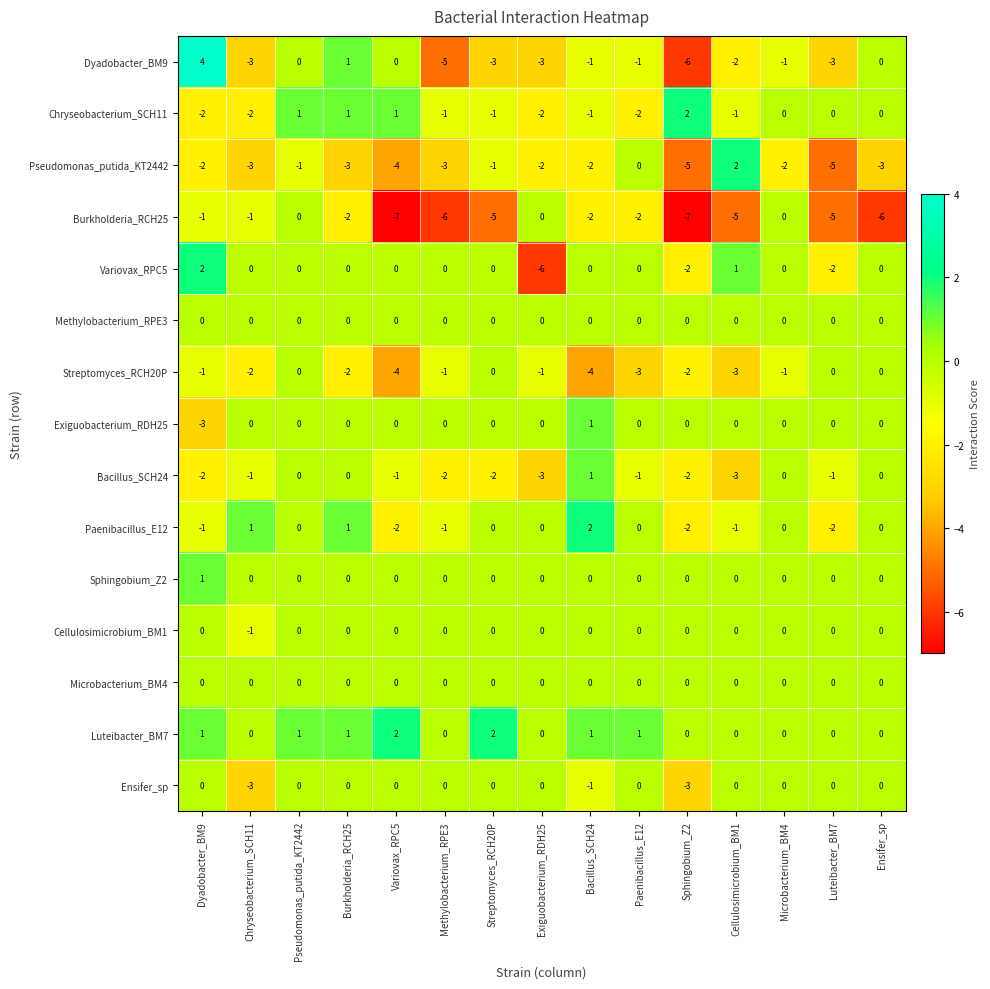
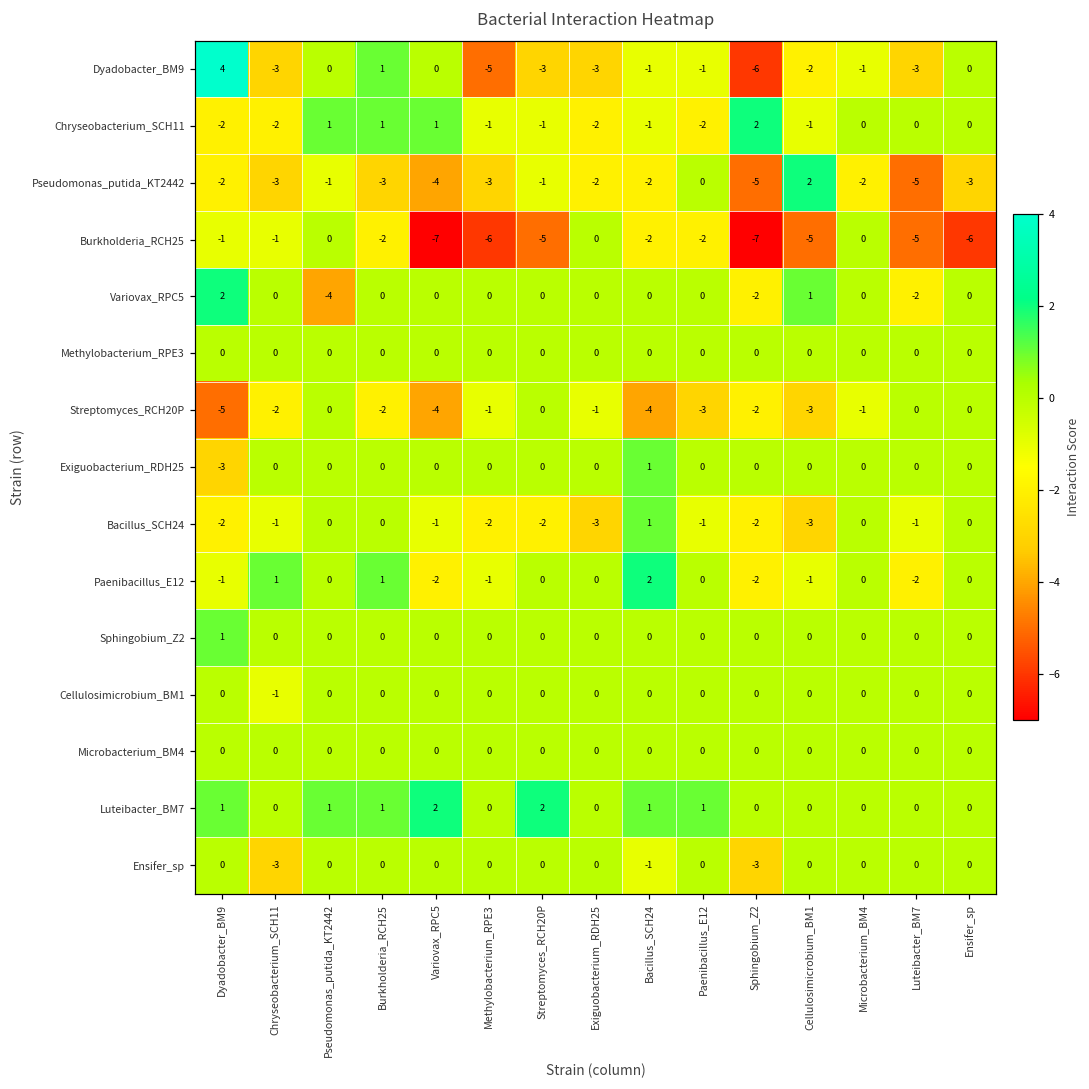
  {
    "Variovax_RPC5": {
      "Dyadobacter_BM9": 2,
      "Chryseobacterium_SCH11": 0,
-     "Pseudomonas_putida_KT2442": 0,
+     "Pseudomonas_putida_KT2442": -4,
      "Burkholderia_RCH25": 0,
      "Variovax_RPC5": 0,
      "Methylobacterium_RPE3": 0,
      "Streptomyces_RCH20P": 0,
-     "Exiguobacterium_RDH25": -6,
+     "Exiguobacterium_RDH25": 0,
      "Bacillus_SCH24": 0,
      "Paenibacillus_E12": 0,
      "Sphingobium_Z2": -2,
      "Cellulosimicrobium_BM1": 1,
      "Microbacterium_BM4": 0,
      "Luteibacter_BM7": -2,
      "Ensifer_sp": 0
    },
    "Streptomyces_RCH20P": {
-     "Dyadobacter_BM9": -1,
+     "Dyadobacter_BM9": -5,
      "Chryseobacterium_SCH11": -2,
      "Pseudomonas_putida_KT2442": 0,
      "Burkholderia_RCH25": -2,
      "Variovax_RPC5": -4,
      "Methylobacterium_RPE3": -1,
      "Streptomyces_RCH20P": 0,
      "Exiguobacterium_RDH25": -1,
      "Bacillus_SCH24": -4,
      "Paenibacillus_E12": -3,
      "Sphingobium_Z2": -2,
      "Cellulosimicrobium_BM1": -3,
      "Microbacterium_BM4": -1,
      "Luteibacter_BM7": 0,
      "Ensifer_sp": 0
    }
  }
